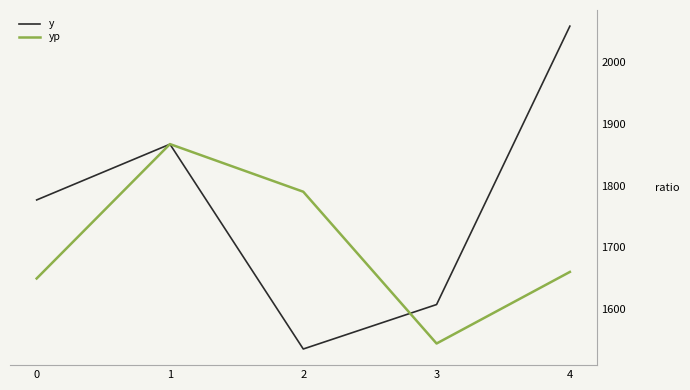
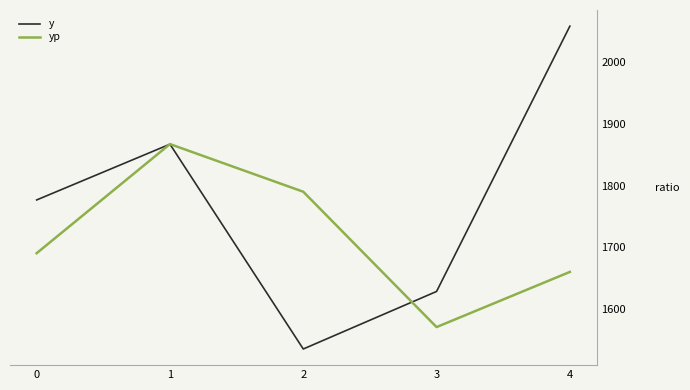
  {
    "y": {
      "0": 1780,
      "2": 1540,
-     "3": 1610,
+     "3": 1630,
      "4": 2060
    },
    "yp": {
-     "0": 1650,
+     "0": 1690,
      "2": 1790,
-     "3": 1540,
+     "3": 1570,
      "4": 1660
    }
  }
